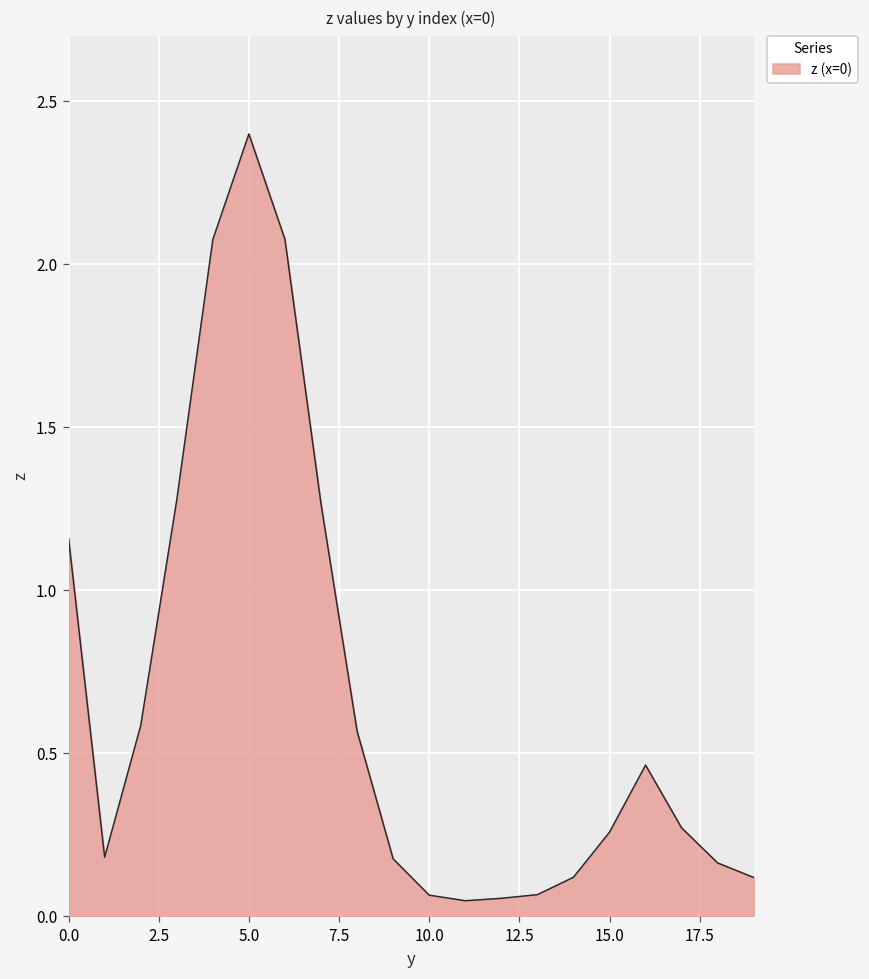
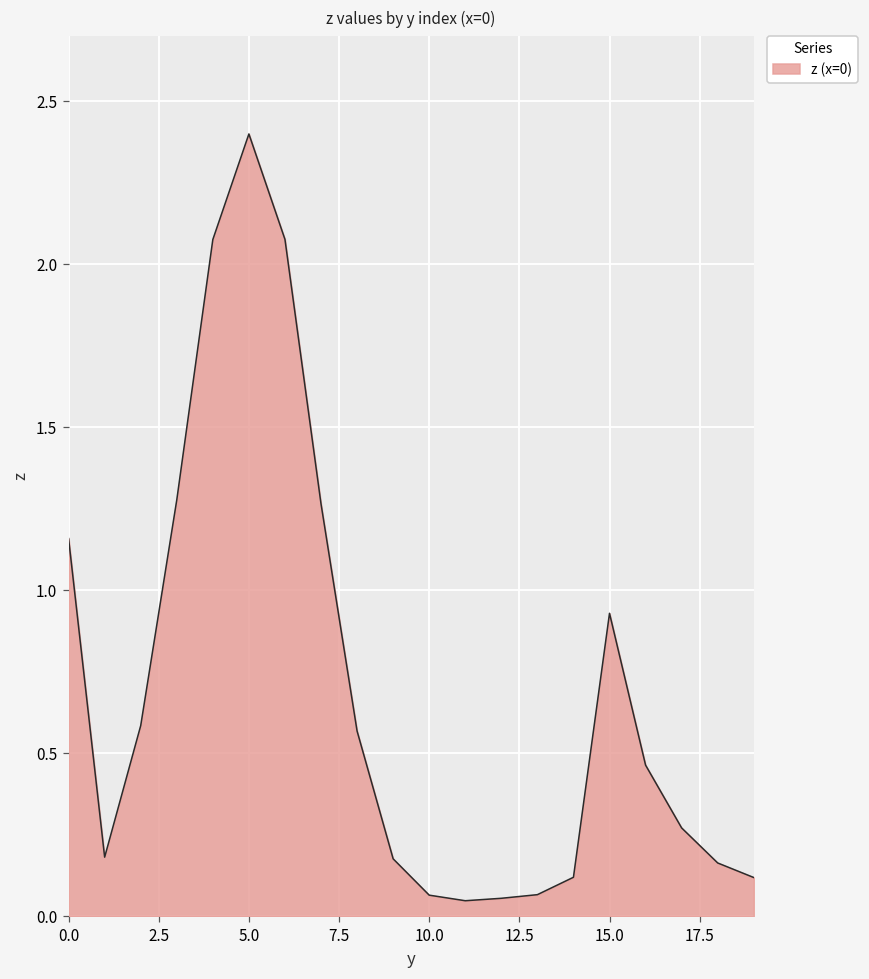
  {
    "0.0": 1.16,
    "5.0": 2.40,
    "10.0": 0.06,
-   "15.0": 0.26
+   "15.0": 0.93
  }
